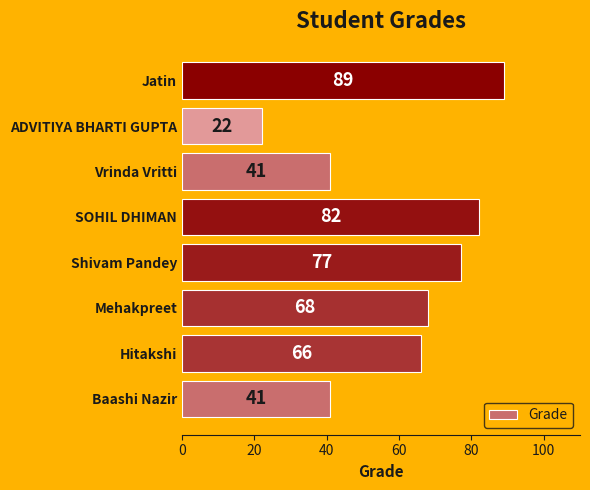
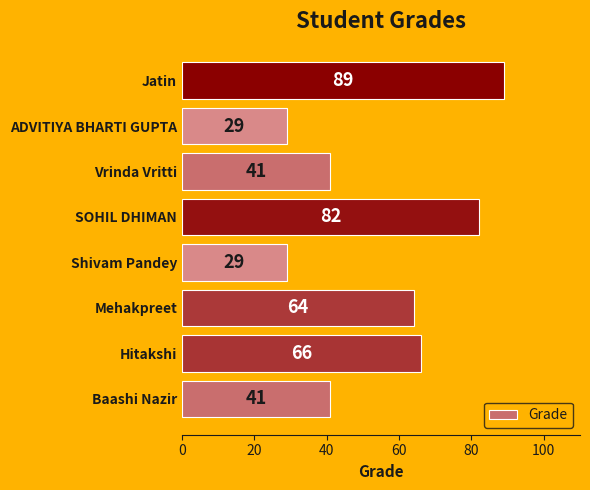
  {
    "Jatin": 89,
-   "ADVITIYA BHARTI GUPTA": 22,
+   "ADVITIYA BHARTI GUPTA": 29,
    "Vrinda Vritti": 41,
    "SOHIL DHIMAN": 82,
-   "Shivam Pandey": 77,
-   "Mehakpreet": 68,
+   "Shivam Pandey": 29,
+   "Mehakpreet": 64,
    "Hitakshi": 66,
    "Baashi Nazir": 41
  }
